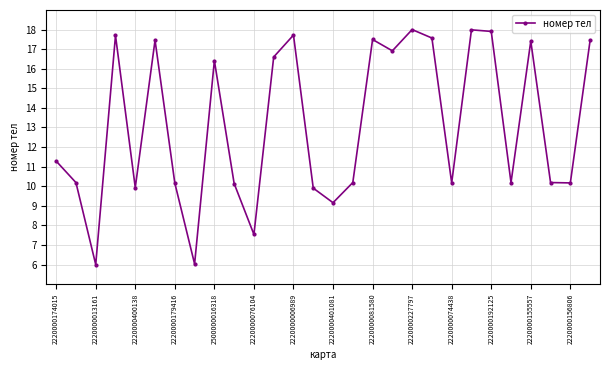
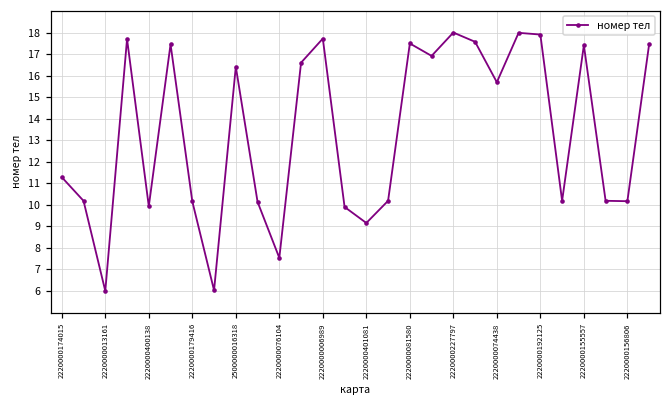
  {
    "2220000174015": 11.3,
    "2220000013161": 6.0,
    "2220000400138": 9.9,
    "2220000179416": 10.2,
    "2500000016318": 16.4,
    "2220000076104": 7.5,
    "2220000006989": 17.7,
    "2220000401081": 9.2,
    "2220000081580": 17.5,
    "2220000227797": 18.0,
-   "2220000074438": 10.2,
+   "2220000074438": 15.7,
    "2220000192125": 17.9,
    "2220000155557": 17.4,
    "2220000156806": 10.2
  }
